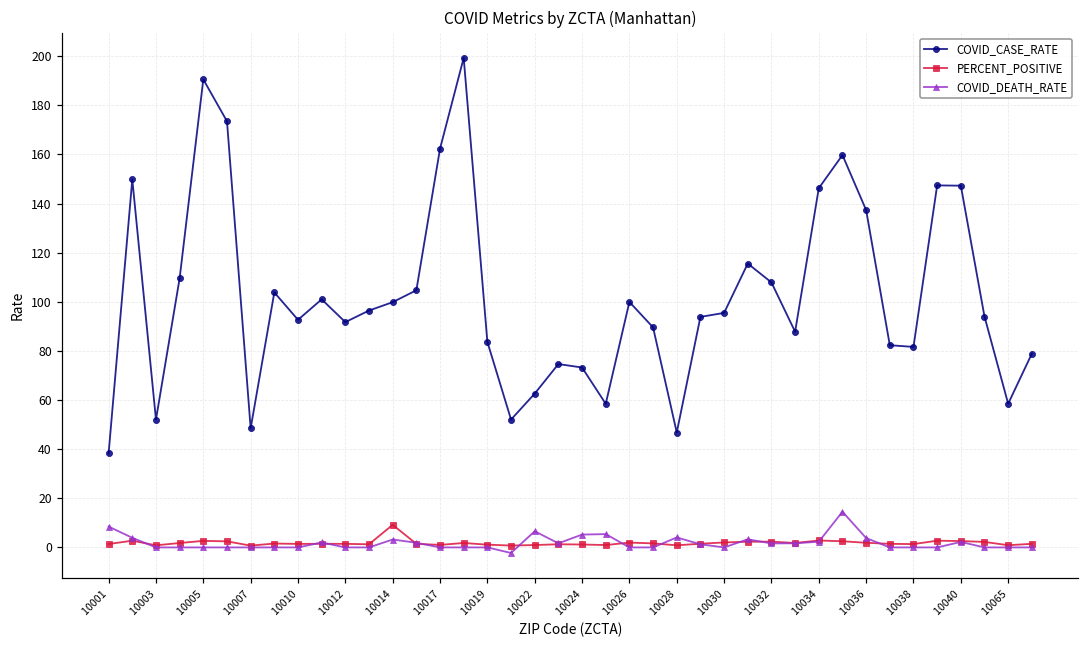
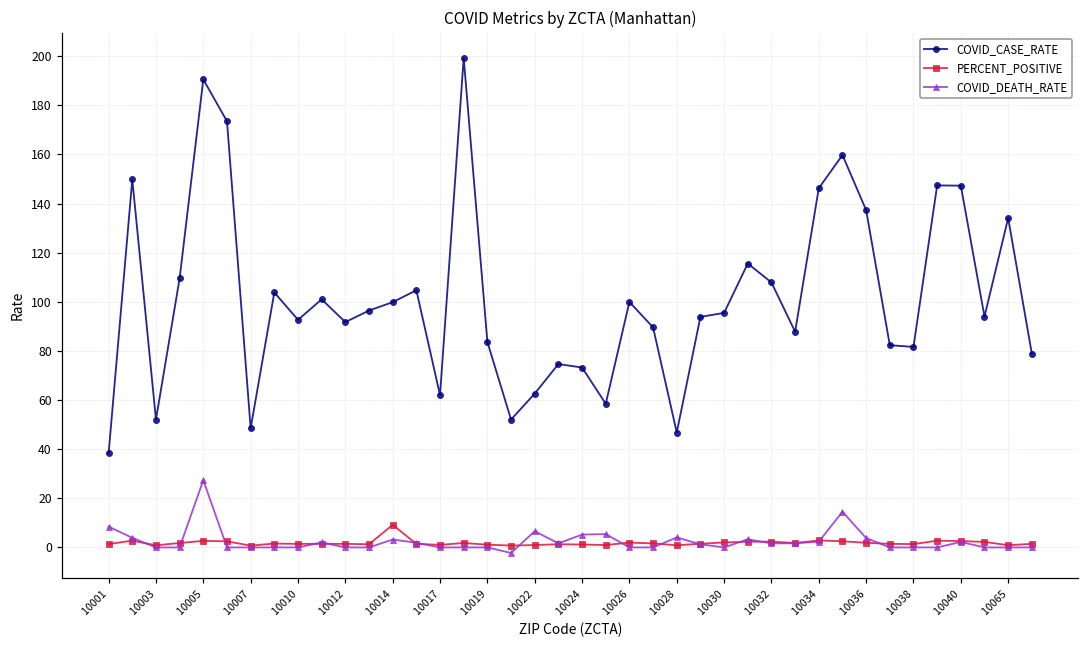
  {
    "COVID_CASE_RATE": {
      "10001": 38,
      "10003": 52,
      "10005": 191,
      "10007": 48,
      "10010": 93,
      "10012": 92,
      "10014": 100,
-     "10017": 162,
+     "10017": 62,
      "10019": 84,
      "10022": 63,
      "10024": 73,
      "10026": 100,
      "10028": 47,
      "10030": 95,
      "10032": 108,
      "10034": 146,
      "10036": 137,
      "10038": 82,
      "10040": 147,
-     "10065": 59
+     "10065": 134
    },
    "PERCENT_POSITIVE": {
      "10001": 1,
      "10005": 3,
      "10010": 1,
      "10012": 1,
      "10014": 9,
      "10022": 1,
      "10024": 1,
      "10026": 2,
      "10028": 1,
      "10030": 2,
      "10036": 2,
      "10038": 1
    },
    "COVID_DEATH_RATE": {
      "10001": 8,
-     "10005": 0,
+     "10005": 27,
      "10010": 0,
      "10012": 0,
      "10014": 3,
      "10022": 7,
      "10024": 5,
      "10026": 0,
      "10028": 4,
      "10030": 0,
      "10036": 4,
      "10038": 0
    }
  }
